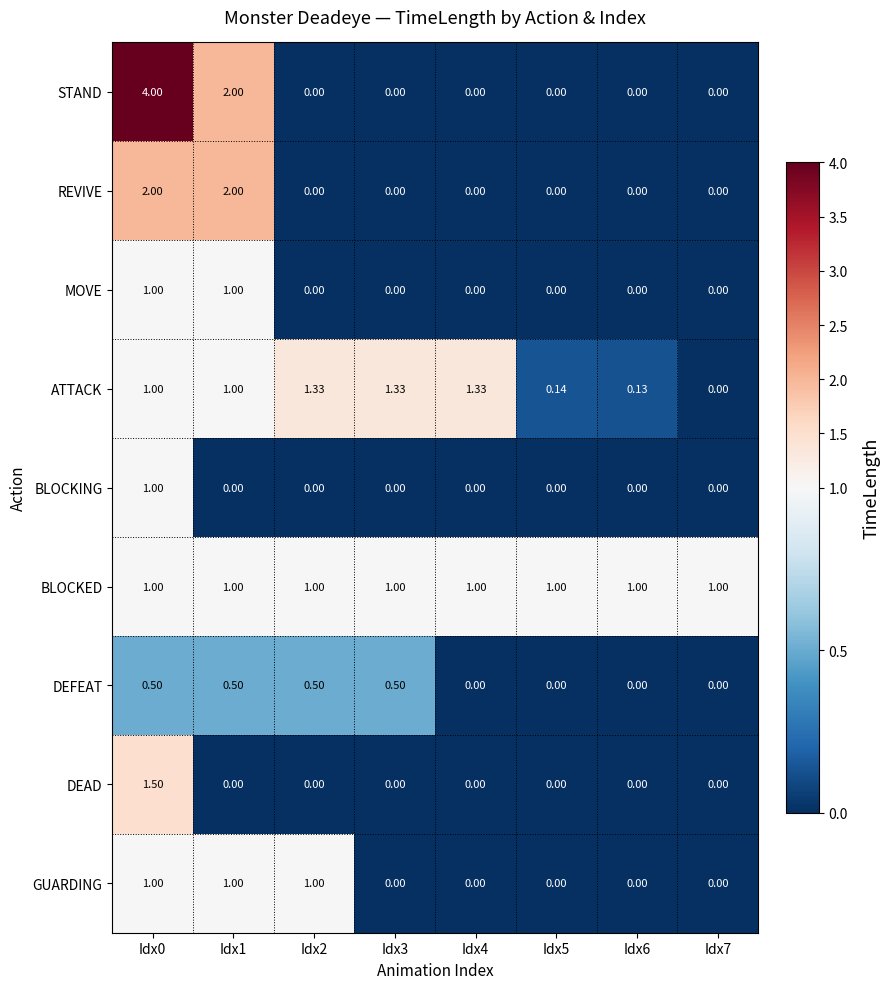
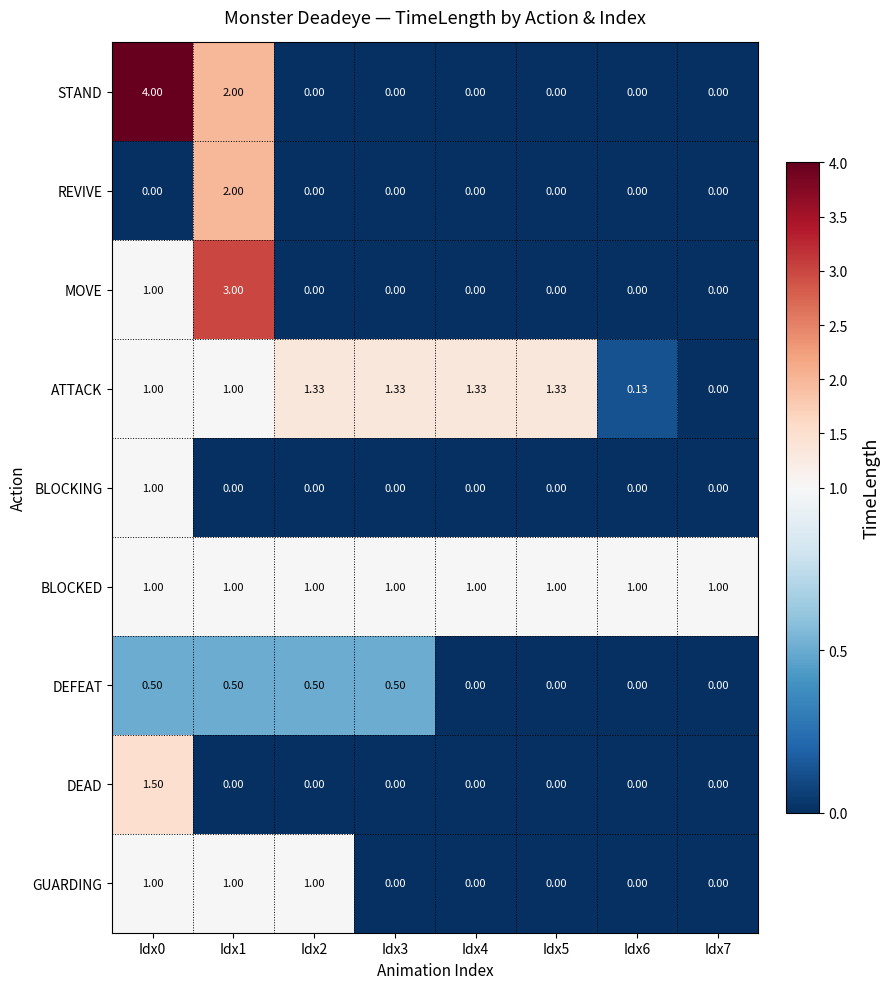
  {
    "STAND": {
      "Idx0": 4.00,
      "Idx1": 2.00,
      "Idx2": 0.00,
      "Idx3": 0.00,
      "Idx4": 0.00,
      "Idx5": 0.00,
      "Idx6": 0.00,
      "Idx7": 0.00
    },
    "REVIVE": {
-     "Idx0": 2.00,
+     "Idx0": 0.00,
      "Idx1": 2.00,
      "Idx2": 0.00,
      "Idx3": 0.00,
      "Idx4": 0.00,
      "Idx5": 0.00,
      "Idx6": 0.00,
      "Idx7": 0.00
    },
    "MOVE": {
      "Idx0": 1.00,
-     "Idx1": 1.00,
+     "Idx1": 3.00,
      "Idx2": 0.00,
      "Idx3": 0.00,
      "Idx4": 0.00,
      "Idx5": 0.00,
      "Idx6": 0.00,
      "Idx7": 0.00
    },
    "ATTACK": {
      "Idx0": 1.00,
      "Idx1": 1.00,
      "Idx2": 1.33,
      "Idx3": 1.33,
      "Idx4": 1.33,
-     "Idx5": 0.14,
+     "Idx5": 1.33,
      "Idx6": 0.13,
      "Idx7": 0.00
    },
    "BLOCKING": {
      "Idx0": 1.00,
      "Idx1": 0.00,
      "Idx2": 0.00,
      "Idx3": 0.00,
      "Idx4": 0.00,
      "Idx5": 0.00,
      "Idx6": 0.00,
      "Idx7": 0.00
    },
    "BLOCKED": {
      "Idx0": 1.00,
      "Idx1": 1.00,
      "Idx2": 1.00,
      "Idx3": 1.00,
      "Idx4": 1.00,
      "Idx5": 1.00,
      "Idx6": 1.00,
      "Idx7": 1.00
    },
    "DEFEAT": {
      "Idx0": 0.50,
      "Idx1": 0.50,
      "Idx2": 0.50,
      "Idx3": 0.50,
      "Idx4": 0.00,
      "Idx5": 0.00,
      "Idx6": 0.00,
      "Idx7": 0.00
    },
    "DEAD": {
      "Idx0": 1.50,
      "Idx1": 0.00,
      "Idx2": 0.00,
      "Idx3": 0.00,
      "Idx4": 0.00,
      "Idx5": 0.00,
      "Idx6": 0.00,
      "Idx7": 0.00
    },
    "GUARDING": {
      "Idx0": 1.00,
      "Idx1": 1.00,
      "Idx2": 1.00,
      "Idx3": 0.00,
      "Idx4": 0.00,
      "Idx5": 0.00,
      "Idx6": 0.00,
      "Idx7": 0.00
    }
  }
